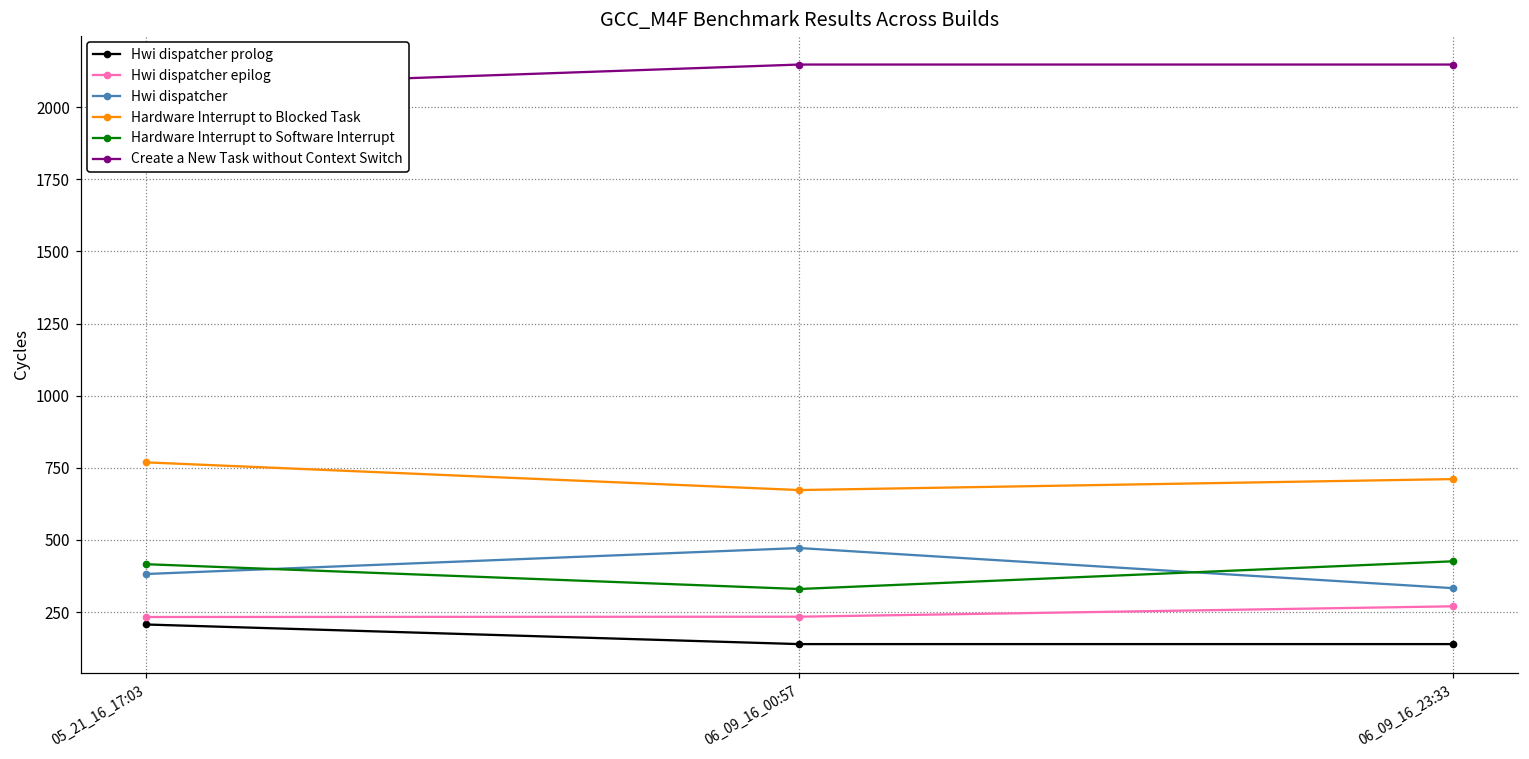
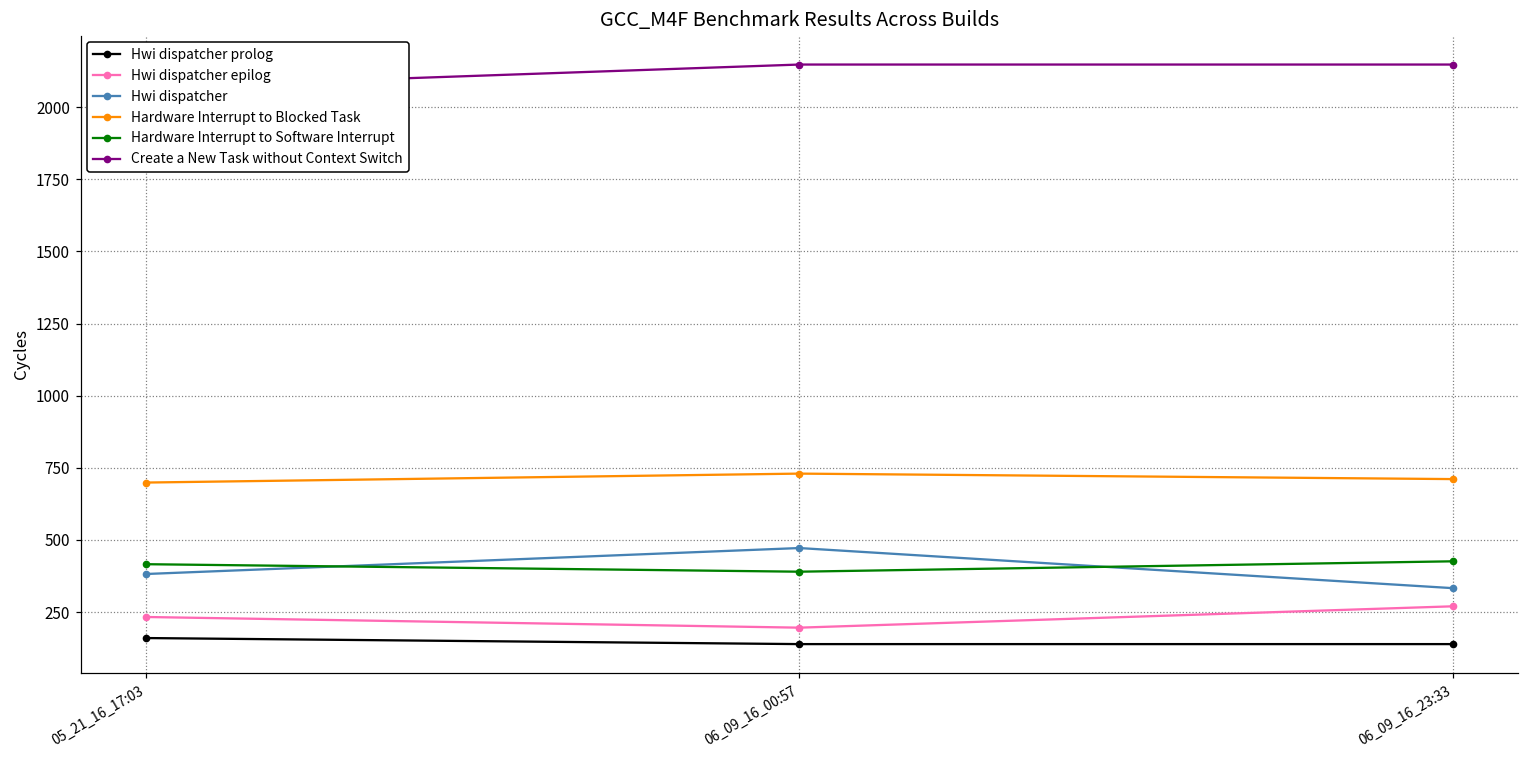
  {
    "Hwi dispatcher prolog": {
-     "05_21_16_17:03": 210,
+     "05_21_16_17:03": 160,
      "06_09_16_00:57": 140,
      "06_09_16_23:33": 140
    },
    "Hwi dispatcher epilog": {
      "05_21_16_17:03": 230,
-     "06_09_16_00:57": 230,
+     "06_09_16_00:57": 200,
      "06_09_16_23:33": 270
    },
    "Hwi dispatcher": {
      "05_21_16_17:03": 380,
      "06_09_16_00:57": 470,
      "06_09_16_23:33": 330
    },
    "Hardware Interrupt to Blocked Task": {
-     "05_21_16_17:03": 770,
-     "06_09_16_00:57": 670,
+     "05_21_16_17:03": 700,
+     "06_09_16_00:57": 730,
      "06_09_16_23:33": 710
    },
    "Hardware Interrupt to Software Interrupt": {
      "05_21_16_17:03": 420,
-     "06_09_16_00:57": 330,
+     "06_09_16_00:57": 390,
      "06_09_16_23:33": 430
    },
    "Create a New Task without Context Switch": {
      "06_09_16_00:57": 2150,
      "06_09_16_23:33": 2150
    }
  }
